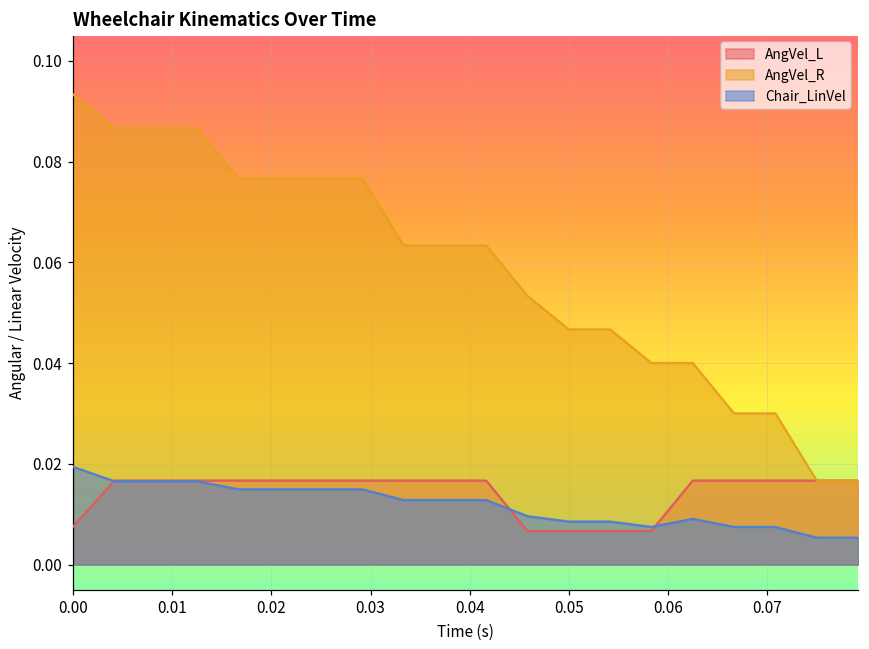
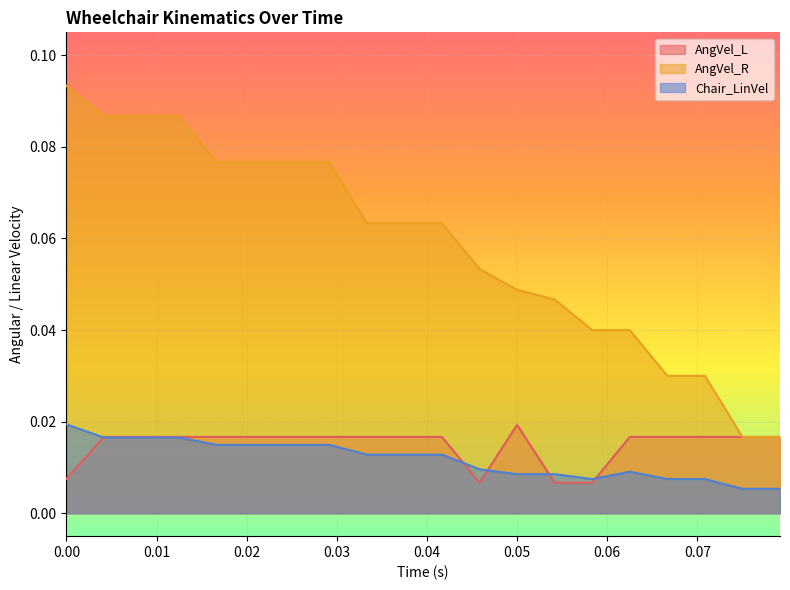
  {
    "AngVel_L": {
      "0.00": 0.008,
-     "0.05": 0.007
+     "0.05": 0.019
    },
    "AngVel_R": {
      "0.00": 0.093,
-     "0.05": 0.047
+     "0.05": 0.049
    },
    "Chair_LinVel": {
      "0.00": 0.019,
      "0.05": 0.009
    }
  }
